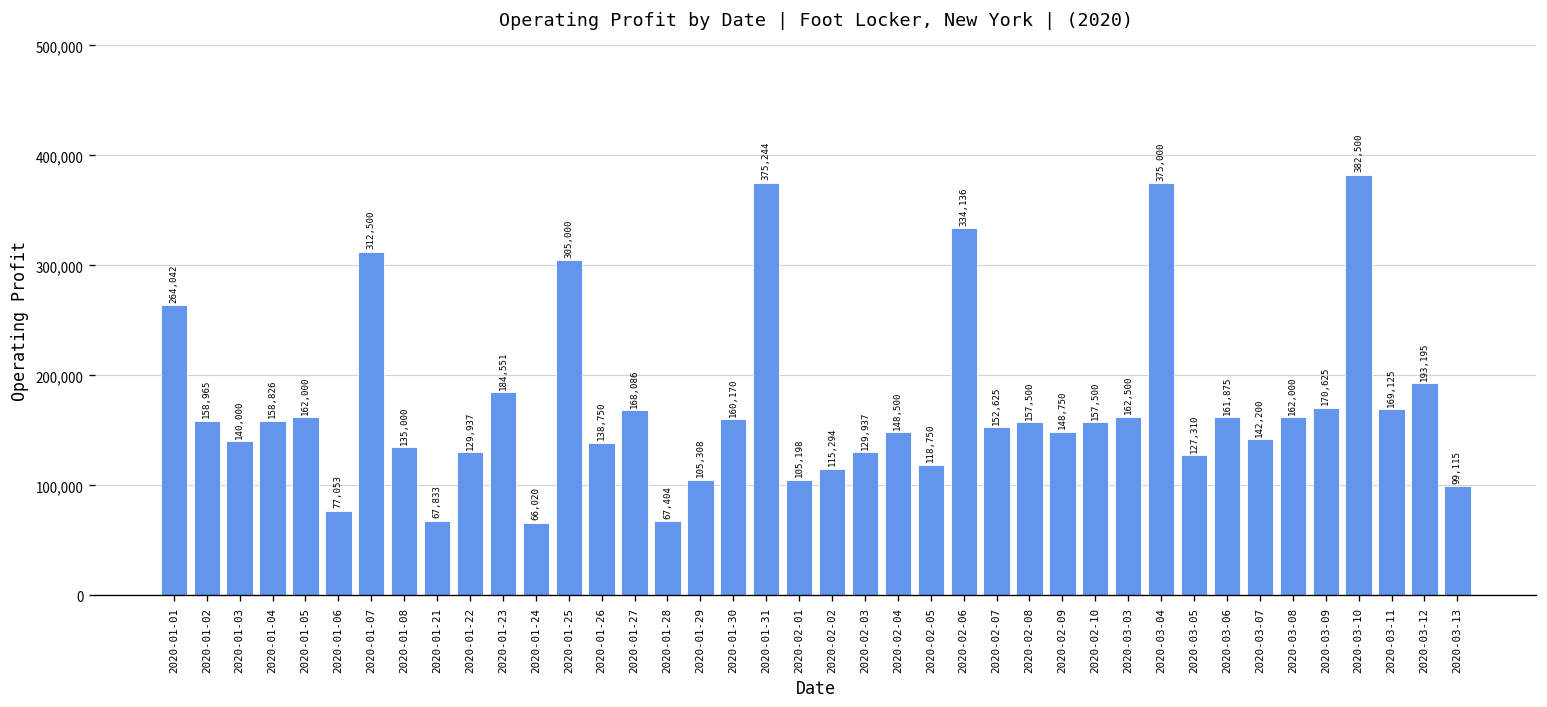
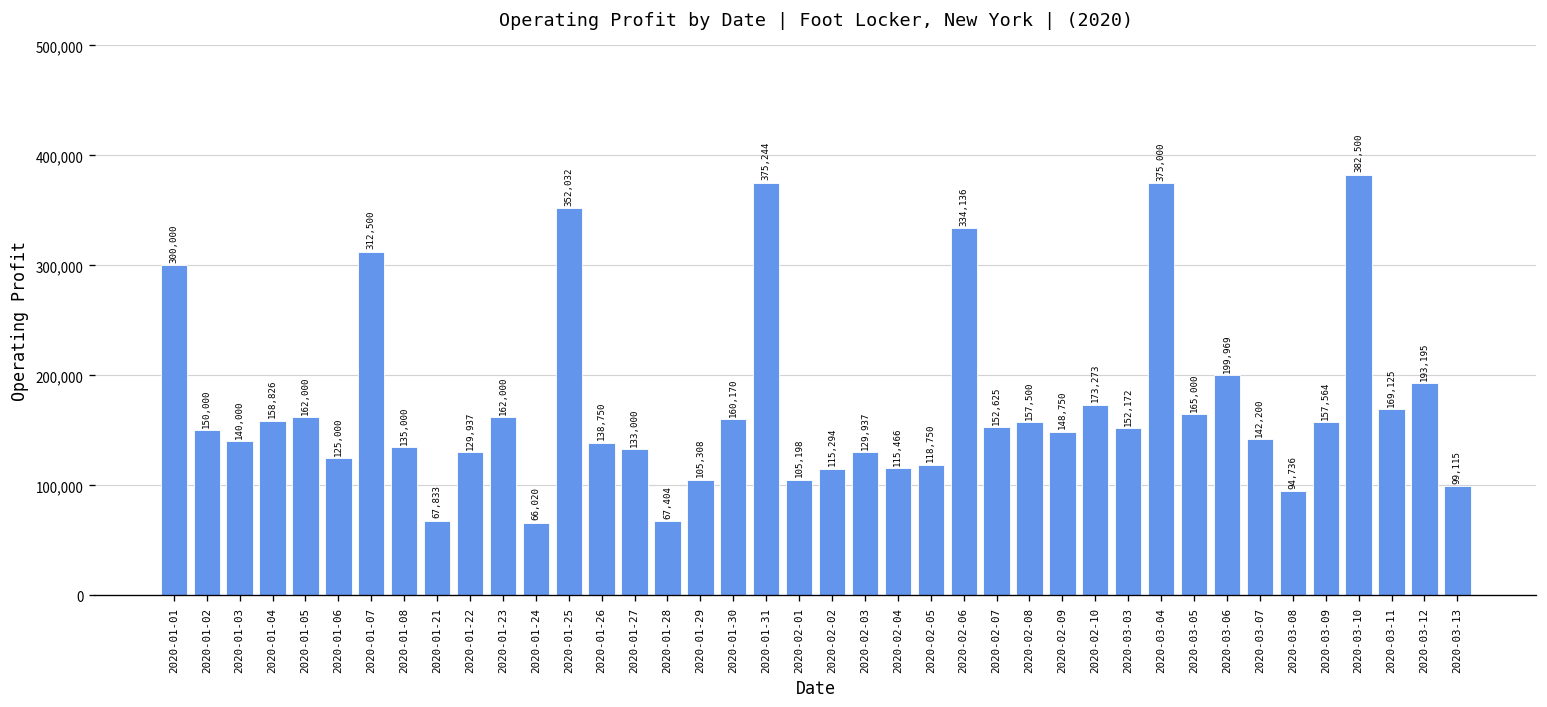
  {
-   "2020-01-01": "264,042",
-   "2020-01-02": "158,965",
+   "2020-01-01": "300,000",
+   "2020-01-02": "150,000",
    "2020-01-03": "140,000",
    "2020-01-04": "158,826",
    "2020-01-05": "162,000",
-   "2020-01-06": "77,053",
+   "2020-01-06": "125,000",
    "2020-01-07": "312,500",
    "2020-01-08": "135,000",
    "2020-01-21": "67,833",
    "2020-01-22": "129,937",
-   "2020-01-23": "184,551",
+   "2020-01-23": "162,000",
    "2020-01-24": "66,020",
-   "2020-01-25": "305,000",
+   "2020-01-25": "352,032",
    "2020-01-26": "138,750",
-   "2020-01-27": "168,086",
+   "2020-01-27": "133,000",
    "2020-01-28": "67,404",
    "2020-01-29": "105,308",
    "2020-01-30": "160,170",
    "2020-01-31": "375,244",
    "2020-02-01": "105,198",
    "2020-02-02": "115,294",
    "2020-02-03": "129,937",
-   "2020-02-04": "148,500",
+   "2020-02-04": "115,466",
    "2020-02-05": "118,750",
    "2020-02-06": "334,136",
    "2020-02-07": "152,625",
    "2020-02-08": "157,500",
    "2020-02-09": "148,750",
-   "2020-02-10": "157,500",
-   "2020-03-03": "162,500",
+   "2020-02-10": "173,273",
+   "2020-03-03": "152,172",
    "2020-03-04": "375,000",
-   "2020-03-05": "127,310",
-   "2020-03-06": "161,875",
+   "2020-03-05": "165,000",
+   "2020-03-06": "199,969",
    "2020-03-07": "142,200",
-   "2020-03-08": "162,000",
-   "2020-03-09": "170,625",
+   "2020-03-08": "94,736",
+   "2020-03-09": "157,564",
    "2020-03-10": "382,500",
    "2020-03-11": "169,125",
    "2020-03-12": "193,195",
    "2020-03-13": "99,115"
  }
